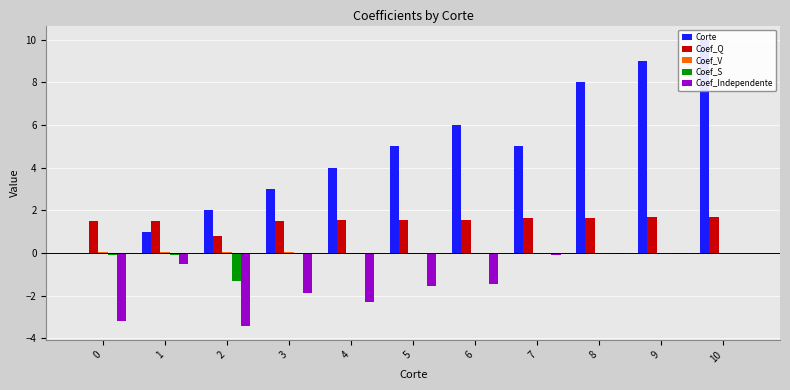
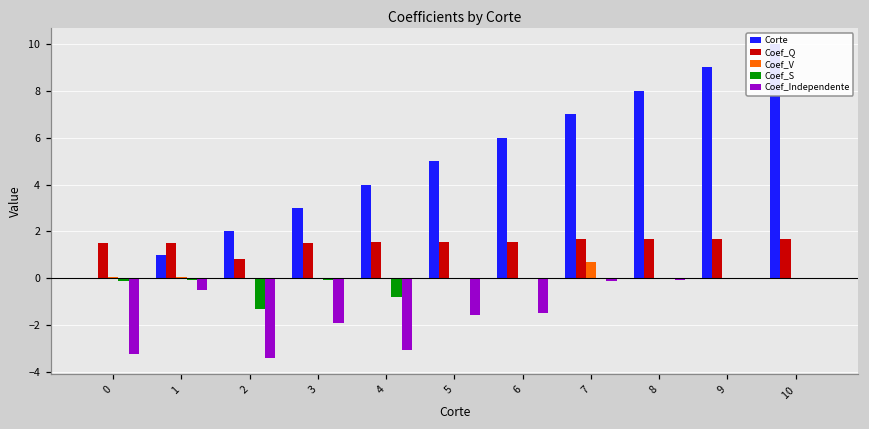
  {
    "Corte": {
      "0": 0,
      "1": 1,
      "2": 2,
      "3": 3,
      "4": 4,
      "5": 5,
      "6": 6,
-     "7": 5,
+     "7": 7,
      "8": 8,
      "9": 9
    },
    "Coef_Q": {
      "0": 1.5,
      "1": 1.5,
      "2": 0.8,
      "3": 1.5,
      "4": 1.5,
      "5": 1.6,
      "6": 1.6,
      "7": 1.7,
      "8": 1.7,
      "9": 1.7,
      "10": 1.7
    },
    "Coef_V": {
-     "7": 0.0,
+     "7": 0.7,
      "10": 0.0
    },
    "Coef_S": {
      "2": -1.3,
-     "4": 0.0,
+     "4": -0.8,
      "5": 0.0,
      "6": 0.0,
      "7": 0.0,
      "8": 0.0
    },
    "Coef_Independente": {
      "0": -3.2,
      "1": -0.5,
      "2": -3.4,
      "3": -1.9,
-     "4": -2.3,
+     "4": -3.1,
      "5": -1.6,
      "6": -1.5
    }
  }
